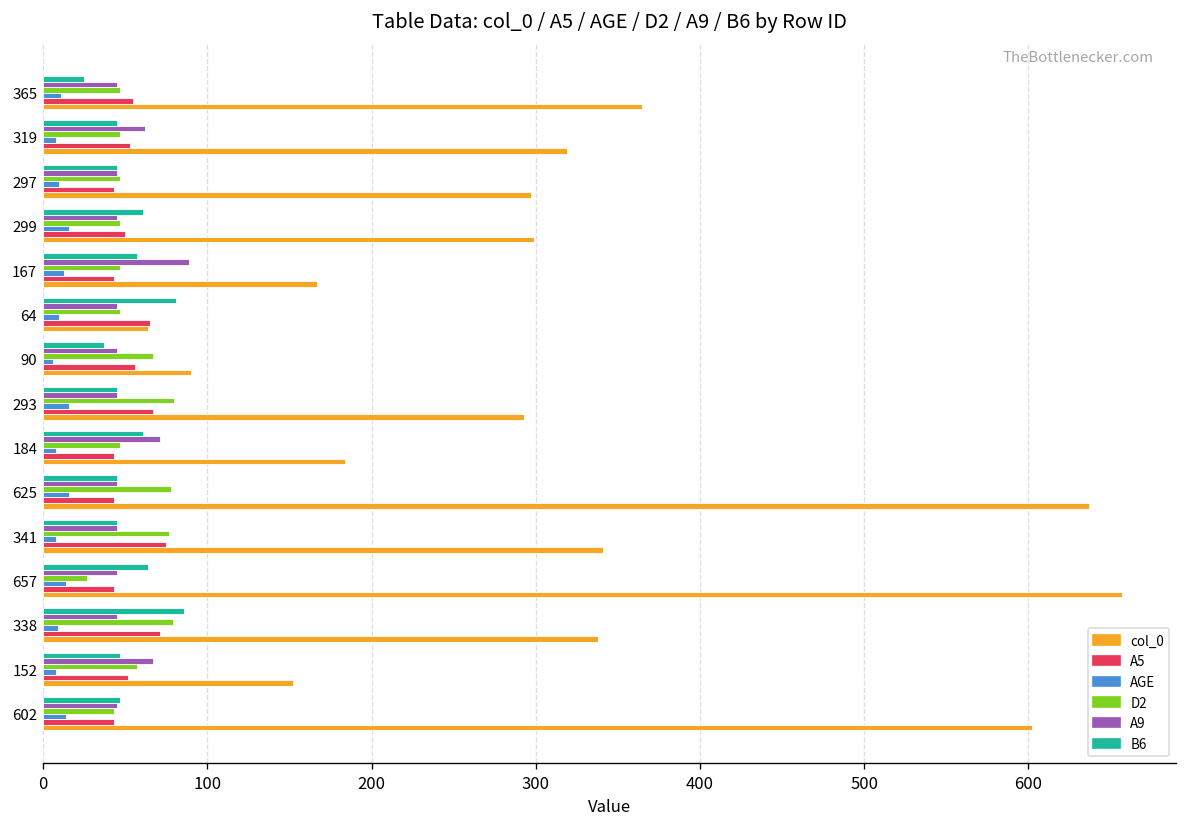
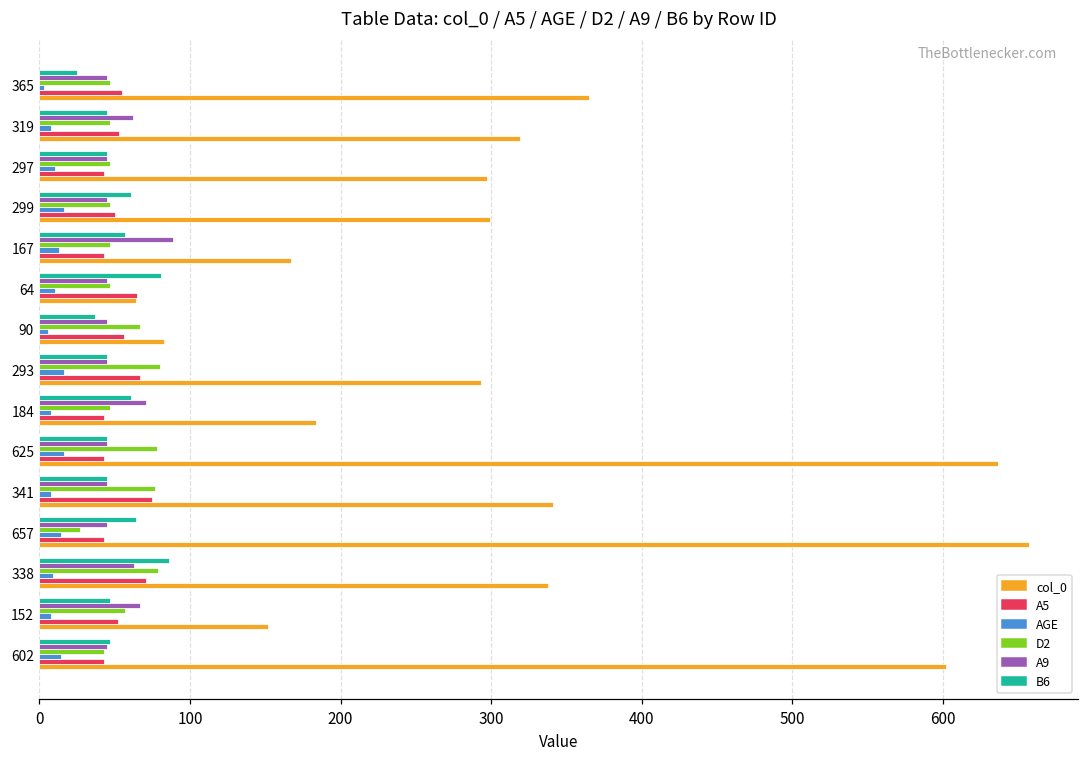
  {
    "col_0": {
      "365": 365,
      "319": 319,
      "297": 297,
      "299": 299,
      "167": 167,
      "64": 64,
-     "90": 90,
+     "90": 83,
      "293": 293,
      "184": 184,
      "625": 637,
      "341": 341,
      "657": 657,
      "338": 338,
      "152": 152,
      "602": 602
    },
    "A5": {
      "365": 55,
      "319": 53,
      "297": 43,
      "299": 50,
      "167": 43,
      "64": 65,
      "90": 56,
      "293": 67,
      "184": 43,
      "625": 43,
      "341": 75,
      "657": 43,
      "338": 71,
      "152": 52,
      "602": 43
    },
    "AGE": {
-     "365": 11,
+     "365": 3,
      "319": 8,
      "297": 10,
      "299": 16,
      "167": 13,
      "64": 10,
      "90": 6,
      "293": 16,
      "184": 8,
      "625": 16,
      "341": 8,
      "657": 14,
      "338": 9,
      "152": 8,
      "602": 14
    },
    "D2": {
      "365": 47,
      "319": 47,
      "297": 47,
      "299": 47,
      "167": 47,
      "64": 47,
      "90": 67,
      "293": 80,
      "184": 47,
      "625": 78,
      "341": 77,
      "657": 27,
      "338": 79,
      "152": 57,
      "602": 43
    },
    "A9": {
      "365": 45,
      "319": 62,
      "297": 45,
      "299": 45,
      "167": 89,
      "64": 45,
      "90": 45,
      "293": 45,
      "184": 71,
      "625": 45,
      "341": 45,
      "657": 45,
-     "338": 45,
+     "338": 63,
      "152": 67,
      "602": 45
    },
    "B6": {
      "365": 25,
      "319": 45,
      "297": 45,
      "299": 61,
      "167": 57,
      "64": 81,
      "90": 37,
      "293": 45,
      "184": 61,
      "625": 45,
      "341": 45,
      "657": 64,
      "338": 86,
      "152": 47,
      "602": 47
    }
  }
